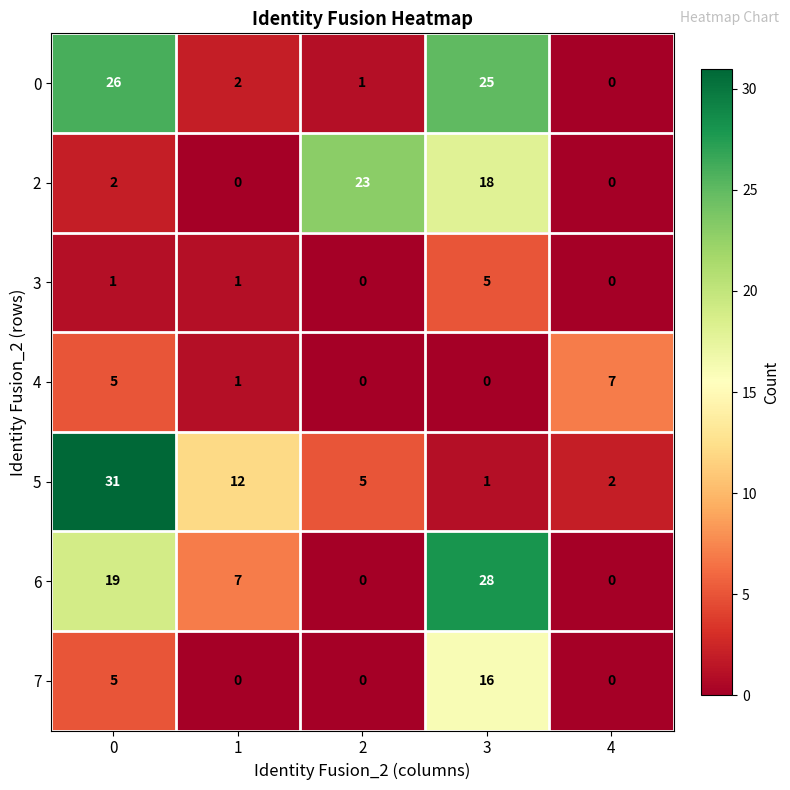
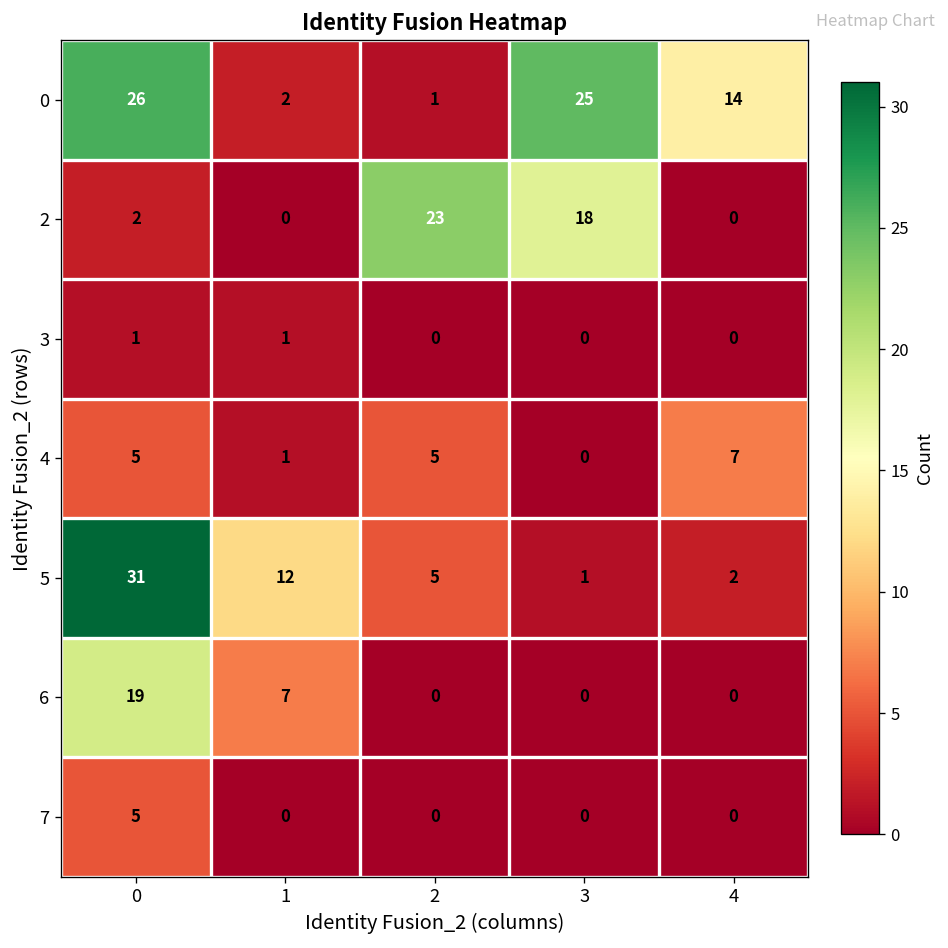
  {
    "0": {
      "0": 26,
      "1": 2,
      "2": 1,
      "3": 25,
-     "4": 0
+     "4": 14
    },
    "2": {
      "0": 2,
      "1": 0,
      "2": 23,
      "3": 18,
      "4": 0
    },
    "3": {
      "0": 1,
      "1": 1,
      "2": 0,
-     "3": 5,
+     "3": 0,
      "4": 0
    },
    "4": {
      "0": 5,
      "1": 1,
-     "2": 0,
+     "2": 5,
      "3": 0,
      "4": 7
    },
    "5": {
      "0": 31,
      "1": 12,
      "2": 5,
      "3": 1,
      "4": 2
    },
    "6": {
      "0": 19,
      "1": 7,
      "2": 0,
-     "3": 28,
+     "3": 0,
      "4": 0
    },
    "7": {
      "0": 5,
      "1": 0,
      "2": 0,
-     "3": 16,
+     "3": 0,
      "4": 0
    }
  }
